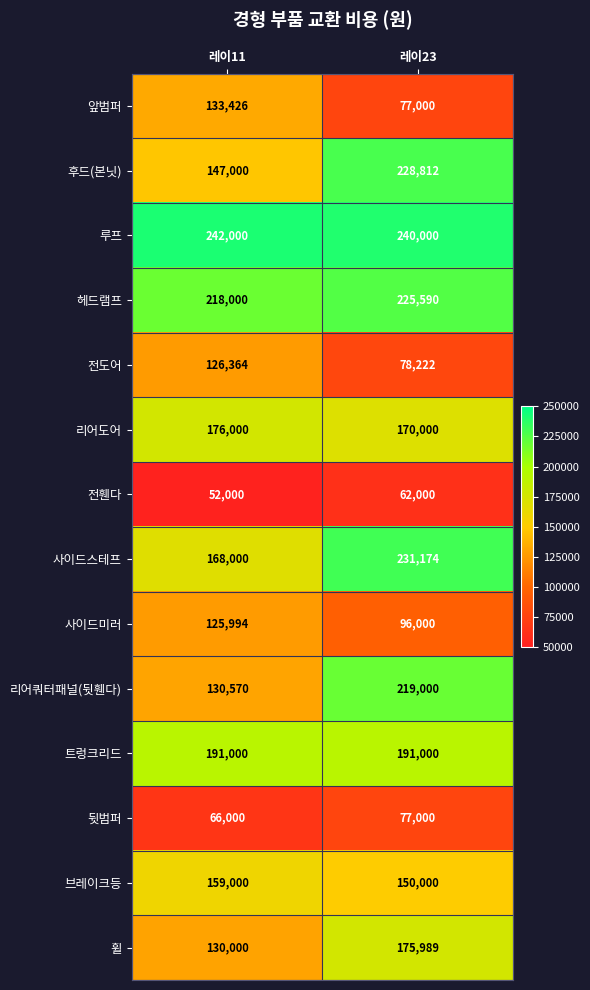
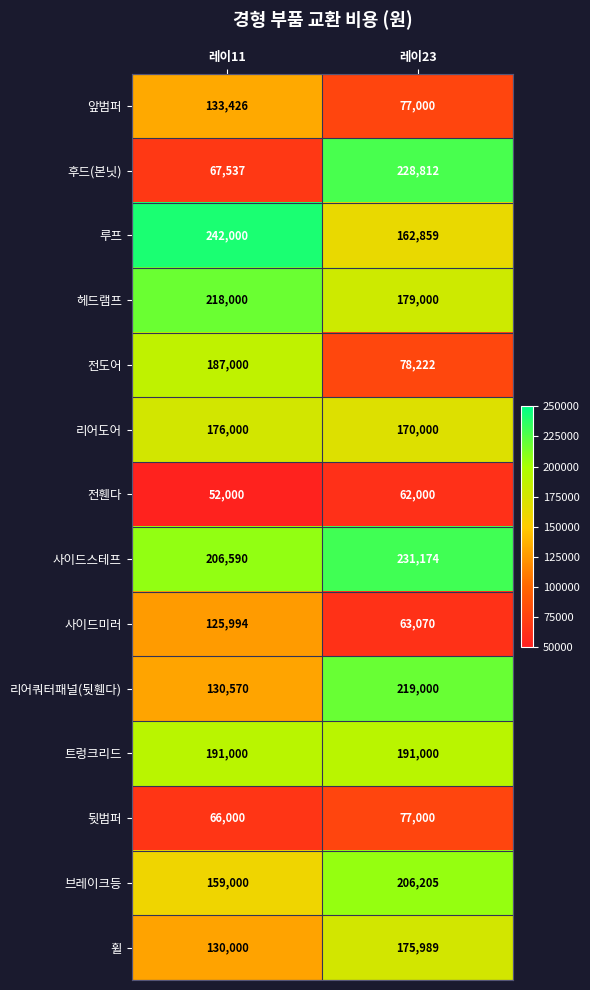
  {
    "앞범퍼": {
      "레이11": "133,426",
      "레이23": "77,000"
    },
    "후드(본닛)": {
-     "레이11": "147,000",
+     "레이11": "67,537",
      "레이23": "228,812"
    },
    "루프": {
      "레이11": "242,000",
-     "레이23": "240,000"
+     "레이23": "162,859"
    },
    "헤드램프": {
      "레이11": "218,000",
-     "레이23": "225,590"
+     "레이23": "179,000"
    },
    "전도어": {
-     "레이11": "126,364",
+     "레이11": "187,000",
      "레이23": "78,222"
    },
    "리어도어": {
      "레이11": "176,000",
      "레이23": "170,000"
    },
    "전휀다": {
      "레이11": "52,000",
      "레이23": "62,000"
    },
    "사이드스테프": {
-     "레이11": "168,000",
+     "레이11": "206,590",
      "레이23": "231,174"
    },
    "사이드미러": {
      "레이11": "125,994",
-     "레이23": "96,000"
+     "레이23": "63,070"
    },
    "리어쿼터패널(뒷휀다)": {
      "레이11": "130,570",
      "레이23": "219,000"
    },
    "트렁크리드": {
      "레이11": "191,000",
      "레이23": "191,000"
    },
    "뒷범퍼": {
      "레이11": "66,000",
      "레이23": "77,000"
    },
    "브레이크등": {
      "레이11": "159,000",
-     "레이23": "150,000"
+     "레이23": "206,205"
    },
    "휠": {
      "레이11": "130,000",
      "레이23": "175,989"
    }
  }
